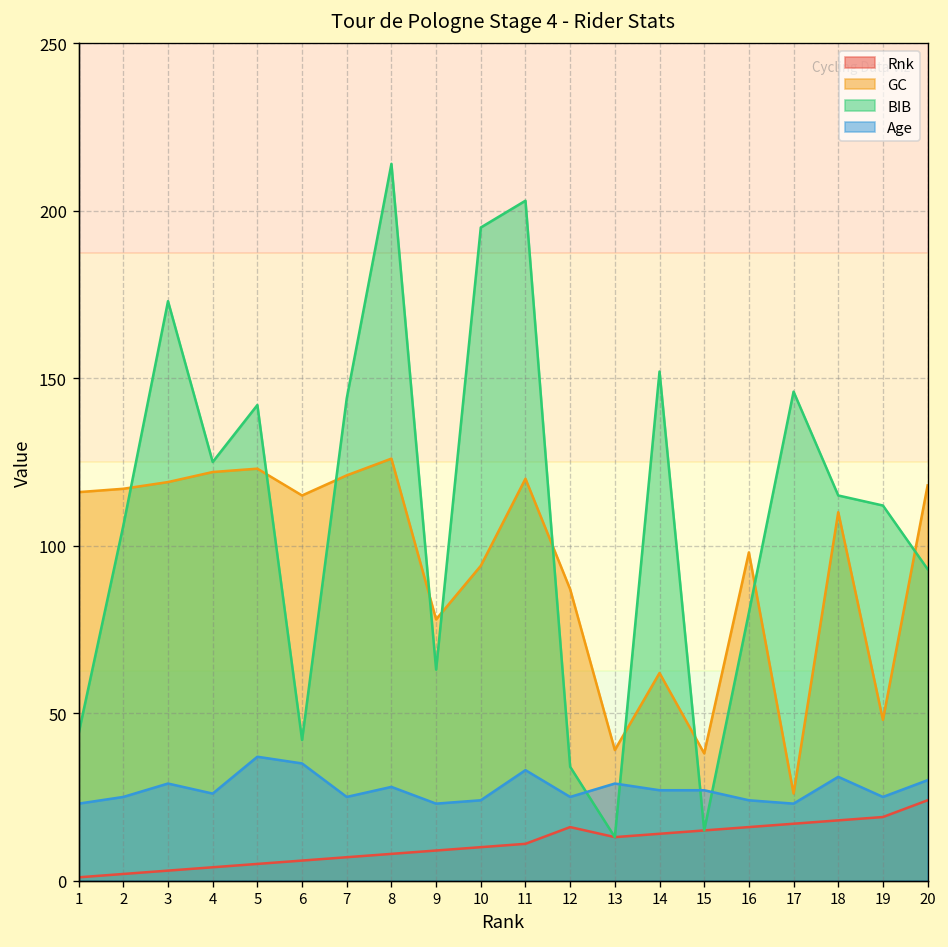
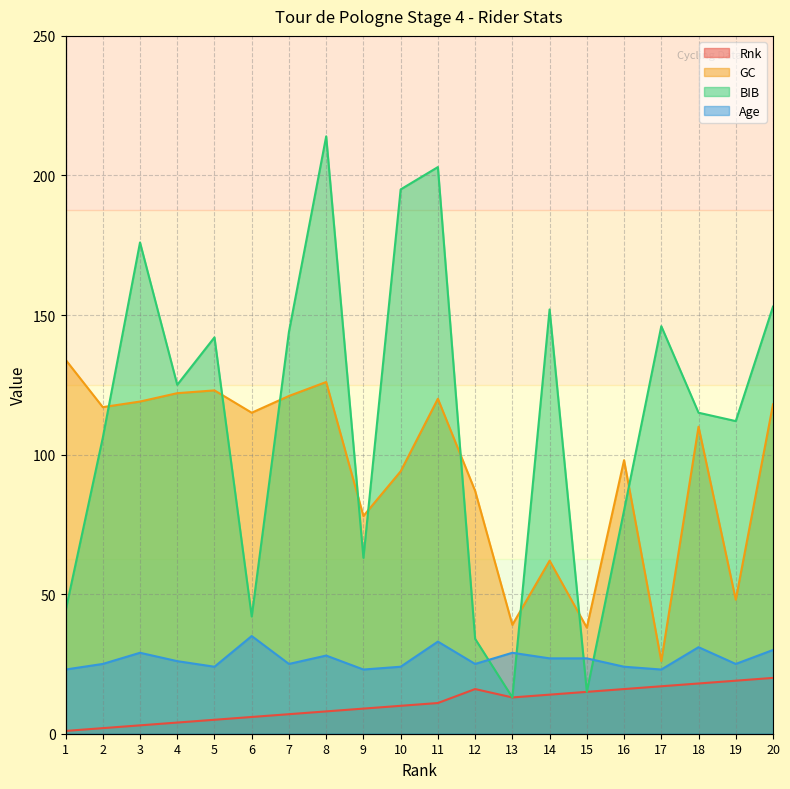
  {
    "Rnk": {
      "1": 1,
      "2": 2,
      "3": 3,
      "4": 4,
      "5": 5,
      "6": 6,
      "7": 7,
      "8": 8,
      "9": 9,
      "10": 10,
      "11": 11,
      "12": 16,
      "14": 14,
      "16": 16,
      "17": 17,
      "18": 18,
      "19": 19,
-     "20": 24
+     "20": 20
    },
    "GC": {
-     "1": 116,
+     "1": 134,
      "2": 117,
      "3": 119,
      "4": 122,
      "5": 123,
      "6": 115,
      "7": 121,
      "8": 126,
      "9": 78,
      "10": 94,
      "11": 120,
      "12": 87,
      "13": 39,
      "14": 62,
      "15": 38,
      "16": 98,
      "17": 26,
      "18": 110,
      "19": 48,
      "20": 118
    },
    "BIB": {
      "1": 44,
      "2": 106,
-     "3": 173,
+     "3": 176,
      "4": 125,
      "5": 142,
      "6": 42,
      "7": 144,
      "8": 214,
      "9": 63,
      "10": 195,
      "11": 203,
      "12": 34,
      "14": 152,
      "16": 80,
      "17": 146,
      "18": 115,
      "19": 112,
-     "20": 93
+     "20": 153
    },
    "Age": {
      "1": 23,
      "2": 25,
      "3": 29,
      "4": 26,
-     "5": 37,
+     "5": 24,
      "6": 35,
      "7": 25,
      "8": 28,
      "9": 23,
      "10": 24,
      "11": 33,
      "12": 25,
      "13": 29,
      "14": 27,
      "15": 27,
      "16": 24,
      "17": 23,
      "18": 31,
      "19": 25,
      "20": 30
    }
  }
